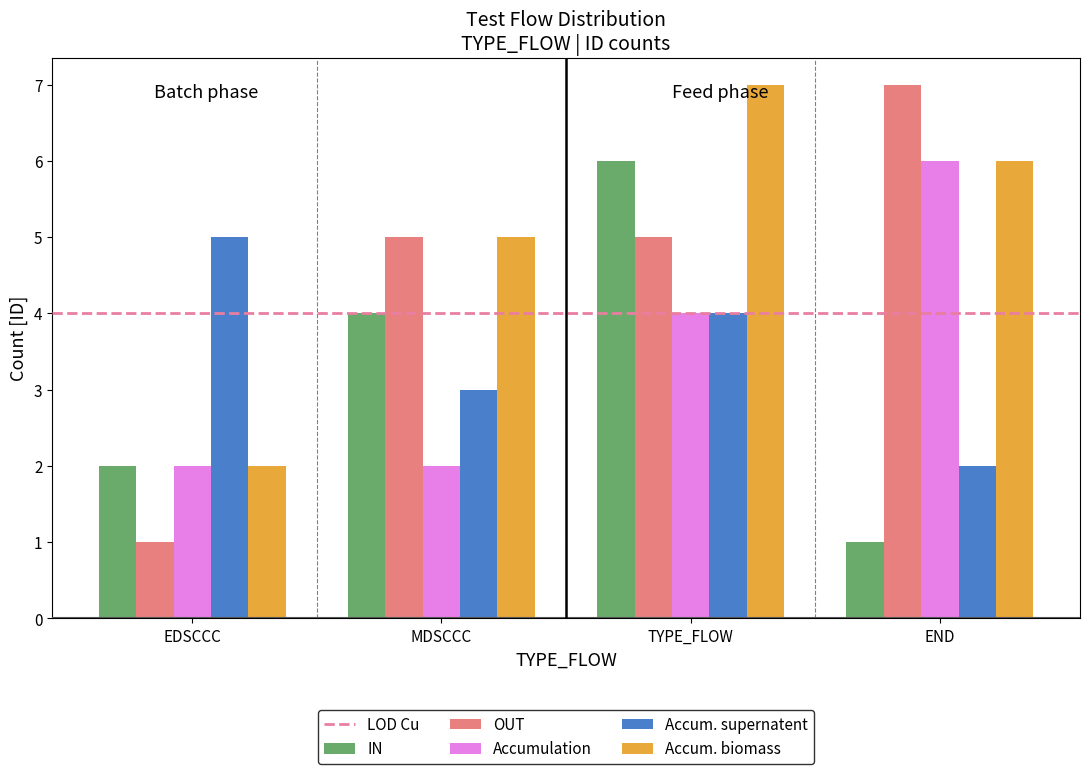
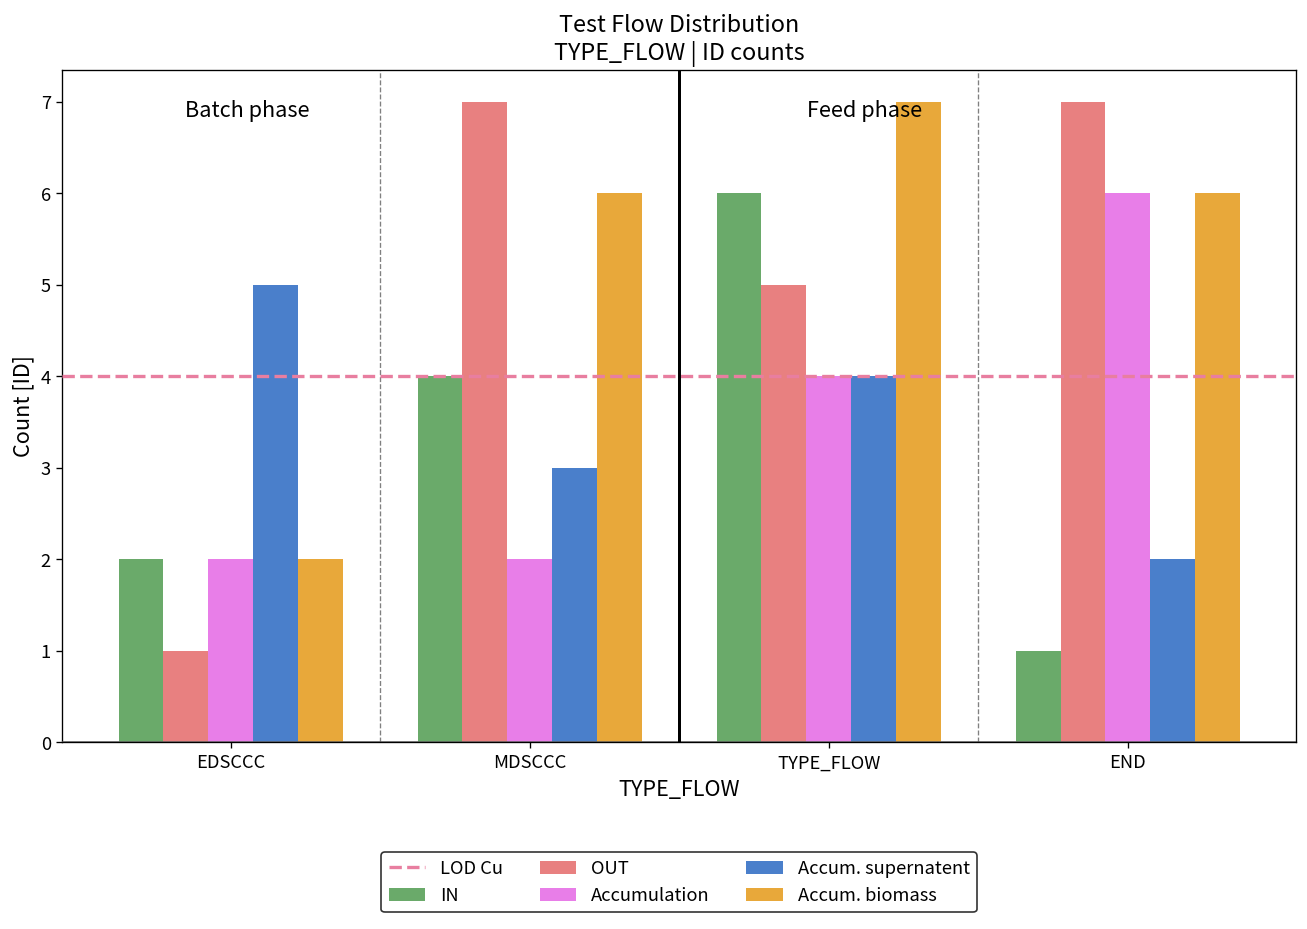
  {
    "IN": {
      "EDSCCC": 2,
      "MDSCCC": 4,
      "TYPE_FLOW": 6,
      "END": 1
    },
    "OUT": {
      "EDSCCC": 1,
-     "MDSCCC": 5,
+     "MDSCCC": 7,
      "TYPE_FLOW": 5,
      "END": 7
    },
    "Accumulation": {
      "EDSCCC": 2,
      "MDSCCC": 2,
      "TYPE_FLOW": 4,
      "END": 6
    },
    "Accum. supernatent": {
      "EDSCCC": 5,
      "MDSCCC": 3,
      "TYPE_FLOW": 4,
      "END": 2
    },
    "Accum. biomass": {
      "EDSCCC": 2,
-     "MDSCCC": 5,
+     "MDSCCC": 6,
      "TYPE_FLOW": 7,
      "END": 6
    }
  }
